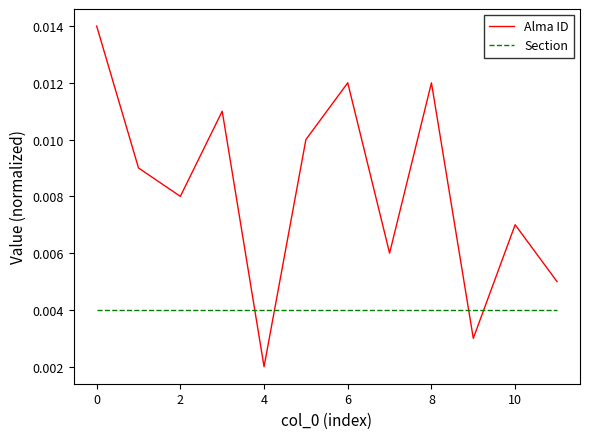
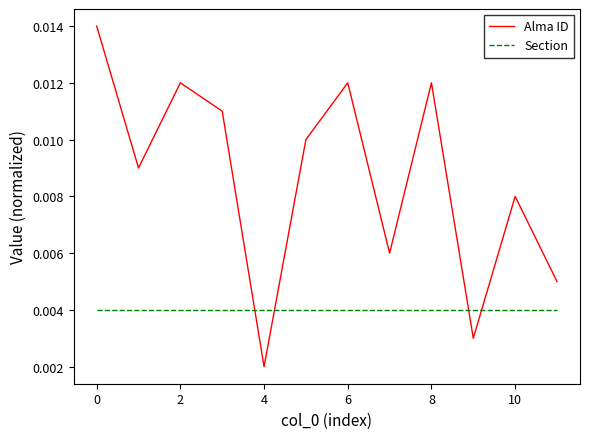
  {
    "Alma ID": {
      "0": 0.0140,
-     "2": 0.0080,
+     "2": 0.0120,
      "4": 0.0020,
      "6": 0.0120,
      "8": 0.0120,
-     "10": 0.0070
+     "10": 0.0080
    },
    "Section": {
      "0": 0.0040,
      "2": 0.0040,
      "4": 0.0040,
      "6": 0.0040,
      "8": 0.0040,
      "10": 0.0040
    }
  }
